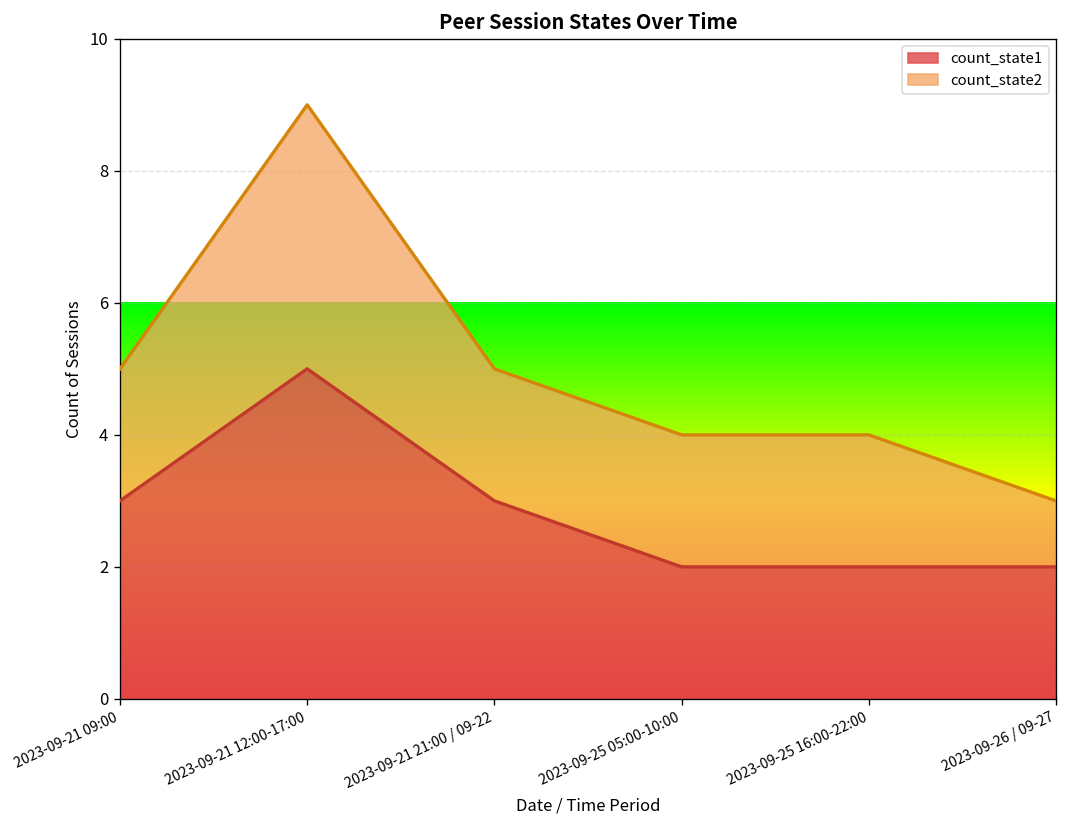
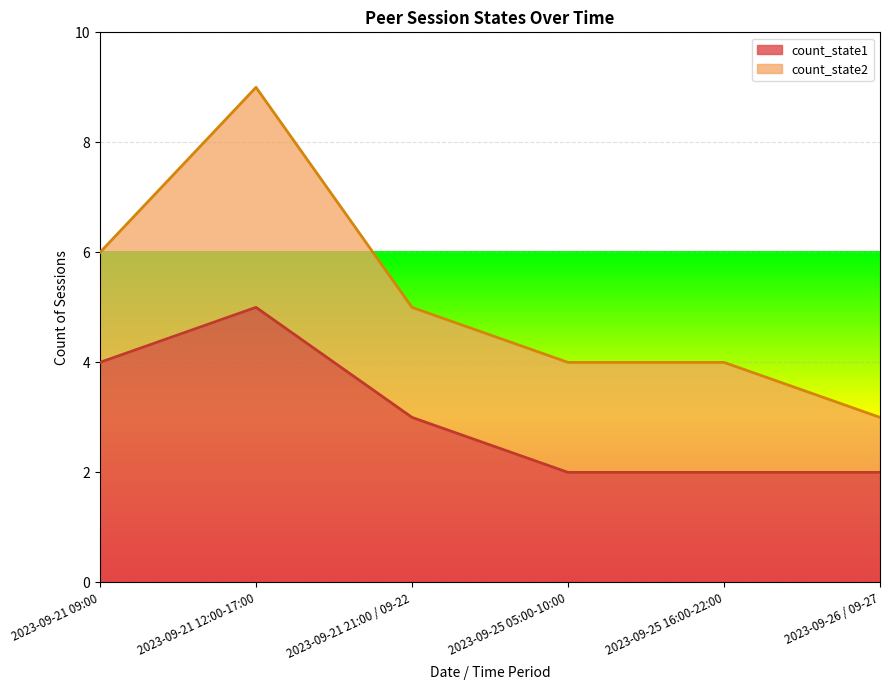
  {
    "count_state1": {
-     "2023-09-21 09:00": 3,
+     "2023-09-21 09:00": 4,
      "2023-09-26 / 09-27": 2
    },
    "count_state2": {
      "2023-09-26 / 09-27": 3
    }
  }
